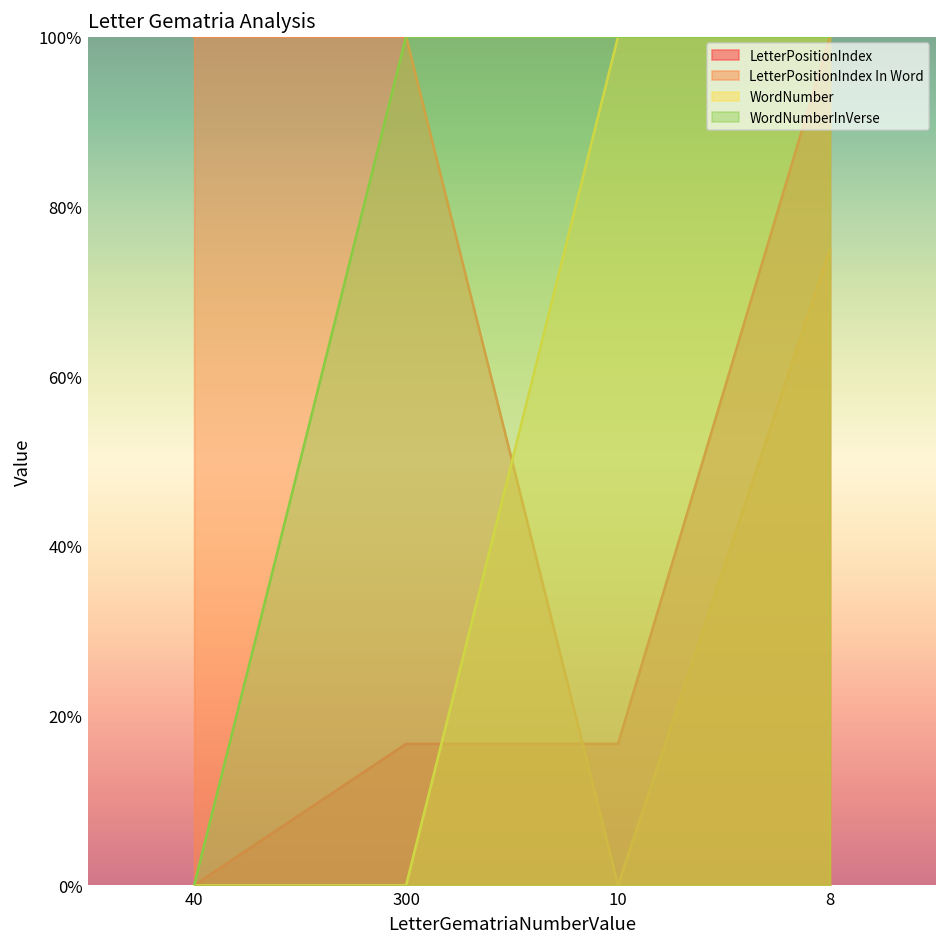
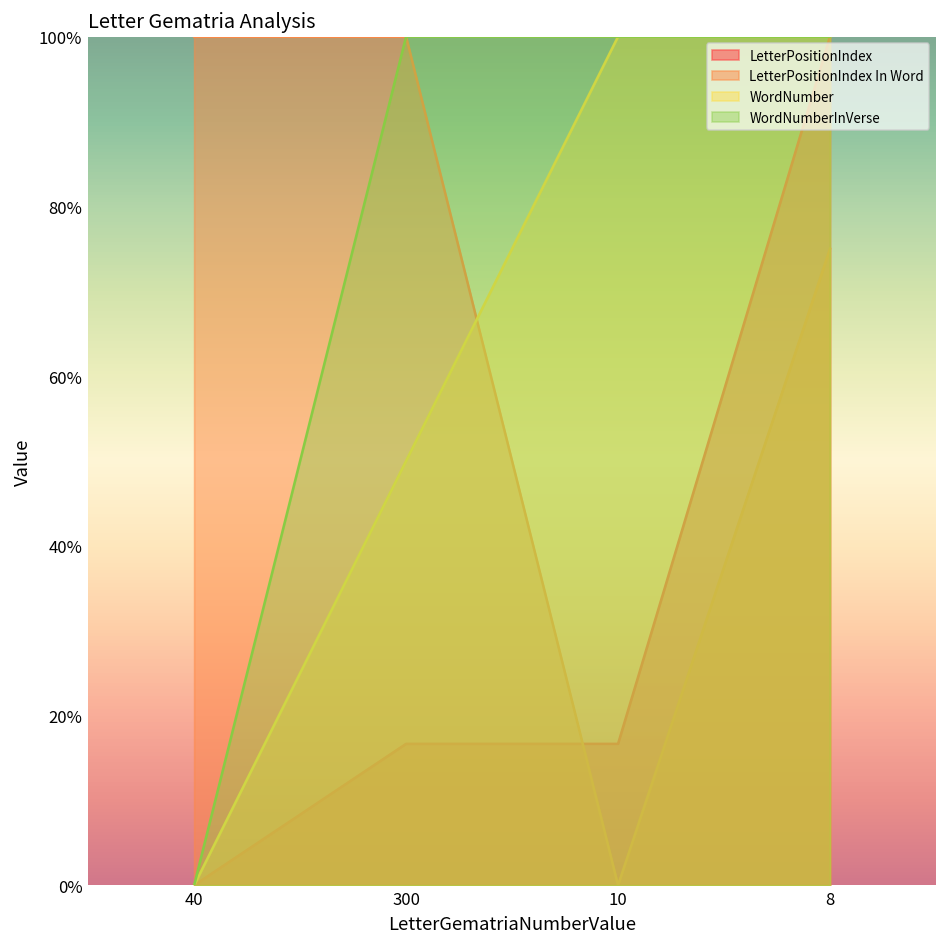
  {
    "LetterPositionIndex": {
      "300": "17%",
      "10": "17%"
    },
    "LetterPositionIndex In Word": {
      "40": "100%",
      "10": "0%",
      "8": "75%"
    },
    "WordNumber": {
-     "300": "0%"
+     "300": "50%"
    }
  }
